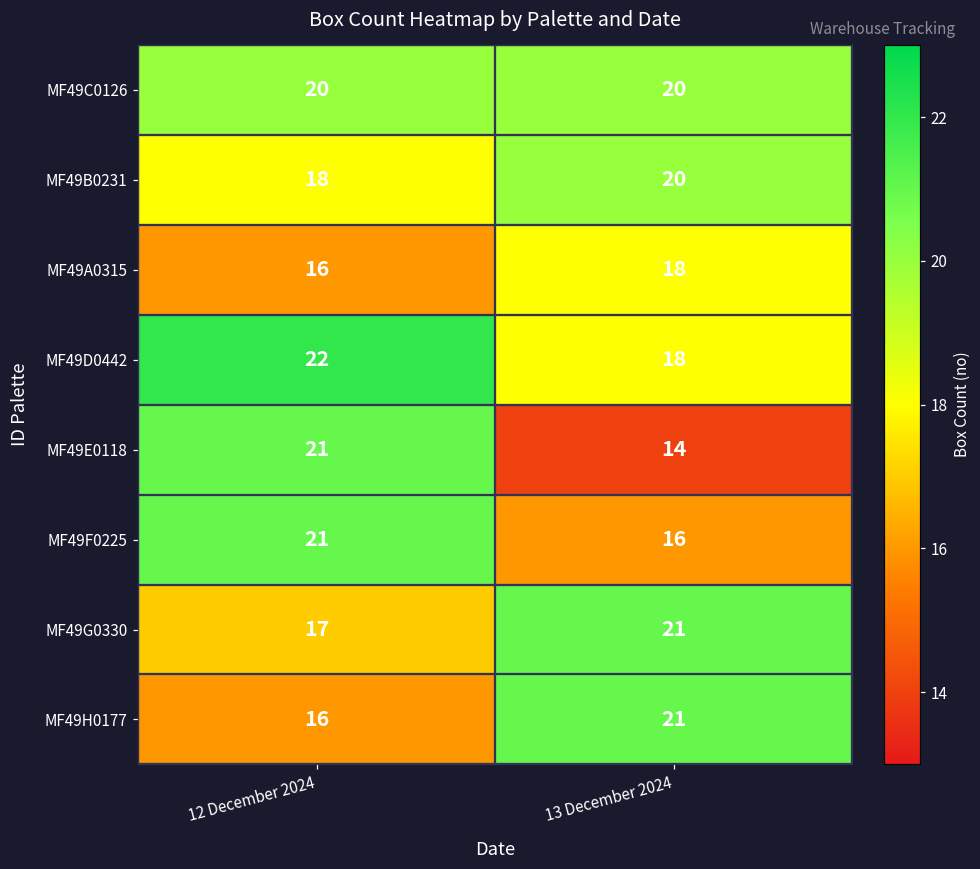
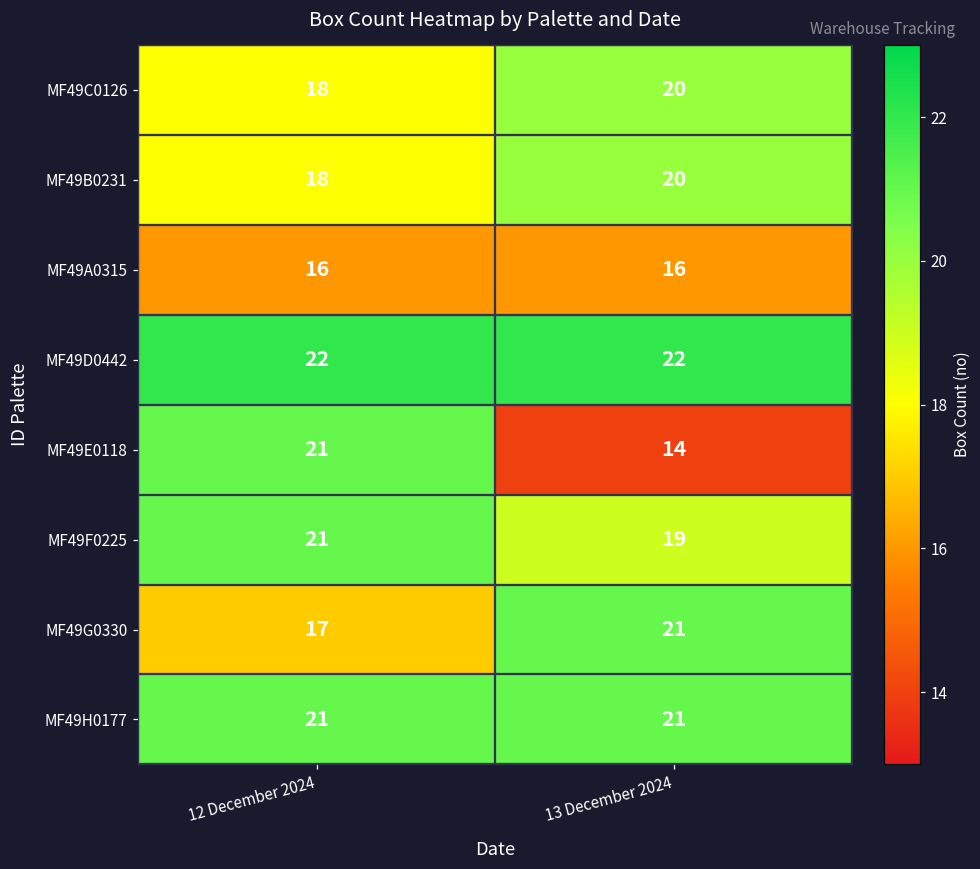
  {
    "MF49C0126": {
-     "12 December 2024": 20
+     "12 December 2024": 18
    },
    "MF49A0315": {
-     "13 December 2024": 18
+     "13 December 2024": 16
    },
    "MF49D0442": {
-     "13 December 2024": 18
+     "13 December 2024": 22
    },
    "MF49F0225": {
-     "13 December 2024": 16
+     "13 December 2024": 19
    },
    "MF49H0177": {
-     "12 December 2024": 16
+     "12 December 2024": 21
    }
  }
